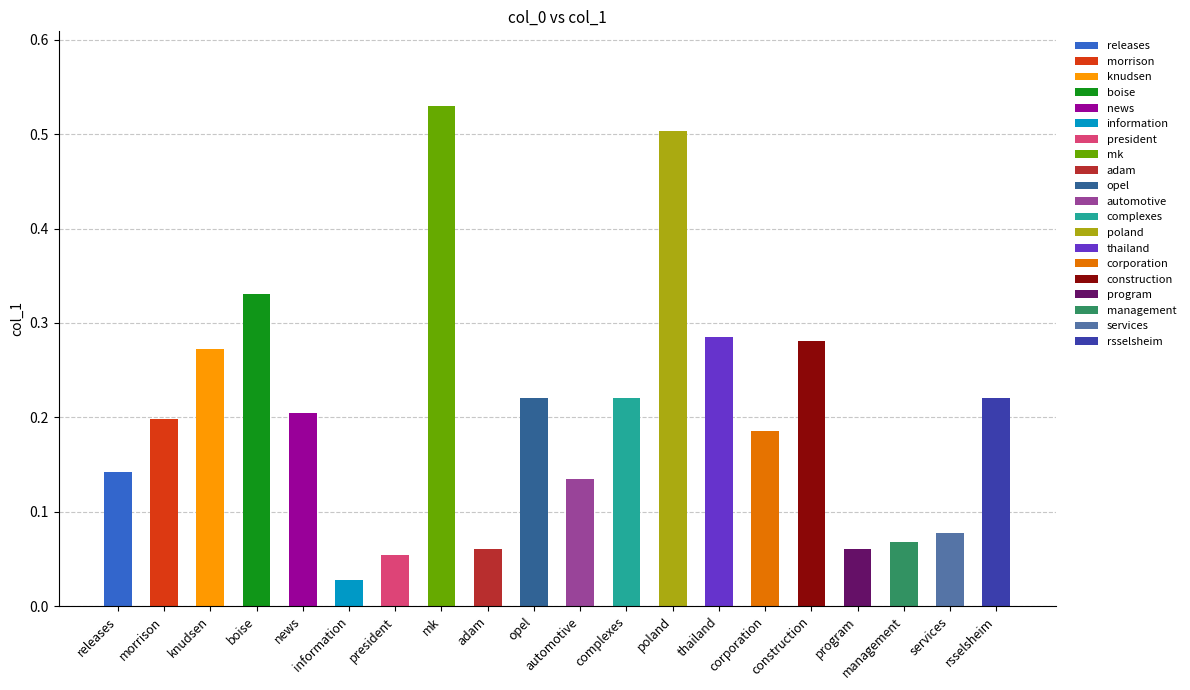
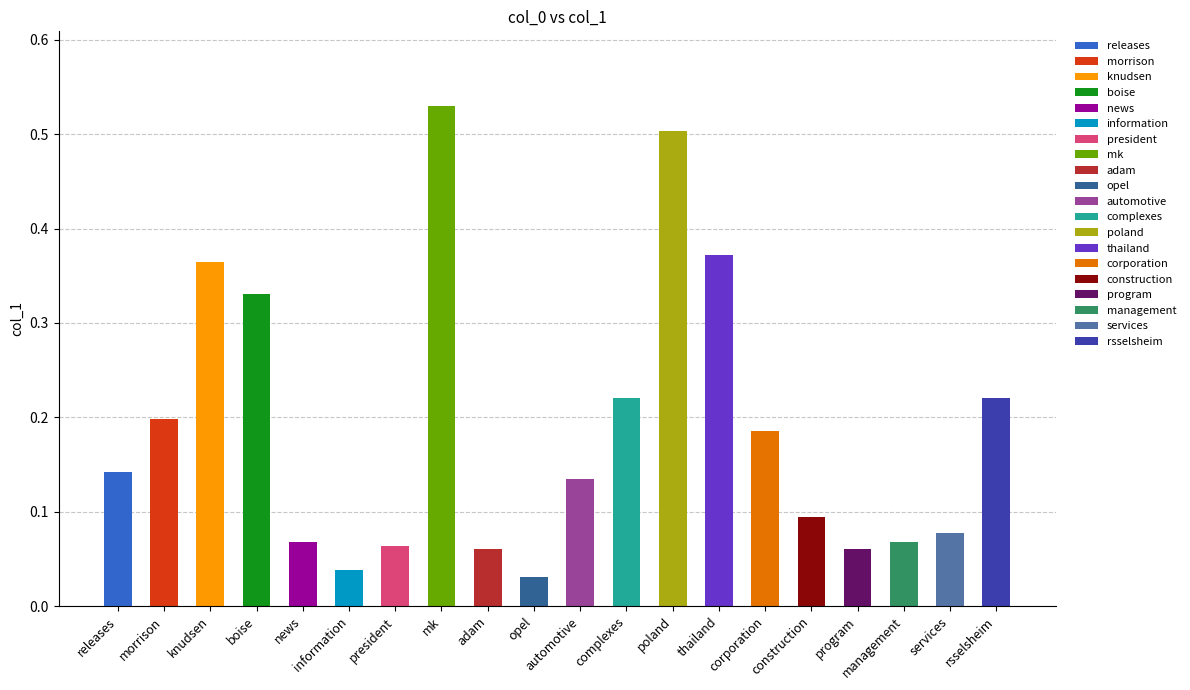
  {
    "releases": 0.14,
    "morrison": 0.20,
-   "knudsen": 0.27,
+   "knudsen": 0.36,
    "boise": 0.33,
-   "news": 0.20,
-   "information": 0.03,
-   "president": 0.05,
+   "news": 0.07,
+   "information": 0.04,
+   "president": 0.06,
    "mk": 0.53,
    "adam": 0.06,
-   "opel": 0.22,
+   "opel": 0.03,
    "automotive": 0.14,
    "complexes": 0.22,
    "poland": 0.50,
-   "thailand": 0.28,
+   "thailand": 0.37,
    "corporation": 0.19,
-   "construction": 0.28,
+   "construction": 0.09,
    "program": 0.06,
    "management": 0.07,
    "services": 0.08,
    "rsselsheim": 0.22
  }
